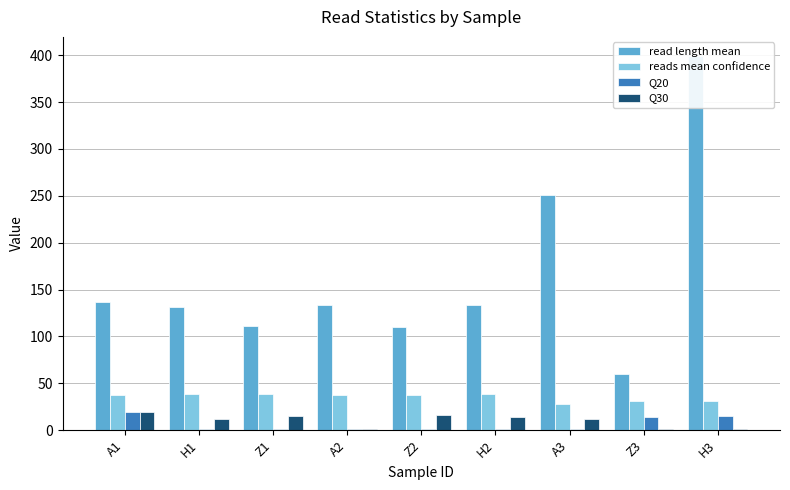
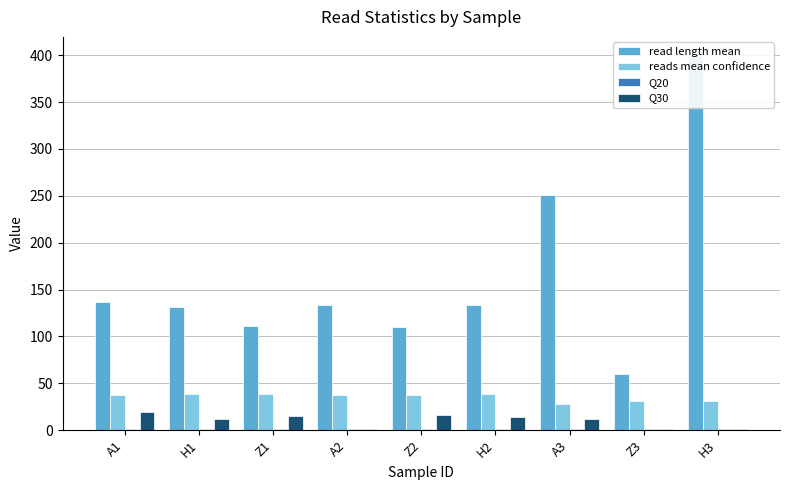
  {
    "Q20": {
-     "A1": 20,
-     "Z3": 10,
-     "H3": 20
+     "A1": 0,
+     "Z3": 0,
+     "H3": 0
    },
    "Q30": {
      "A1": 20,
      "H1": 10,
      "Z1": 10,
      "Z2": 20,
      "H2": 10,
      "A3": 10
    }
  }
